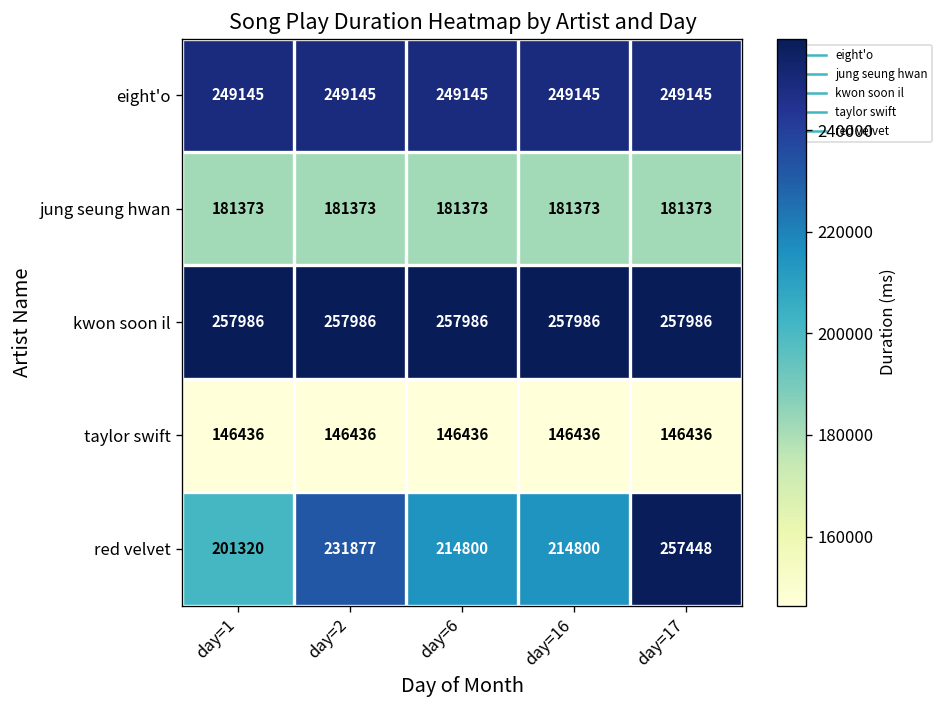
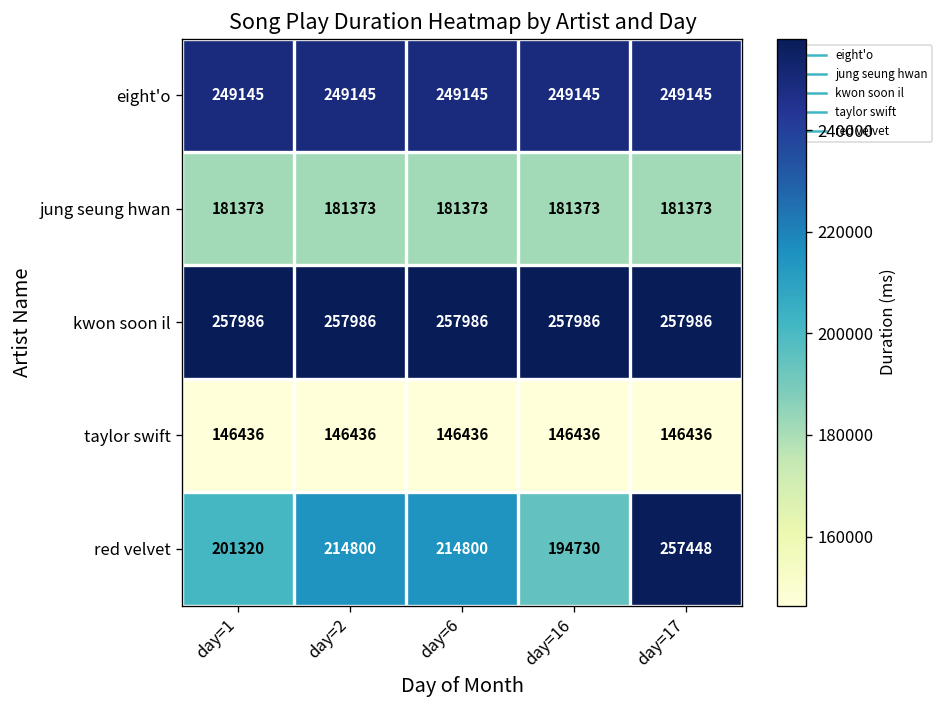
  {
    "eight'o": {
      "day=1": 249145,
      "day=2": 249145,
      "day=6": 249145,
      "day=16": 249145,
      "day=17": 249145
    },
    "jung seung hwan": {
      "day=1": 181373,
      "day=2": 181373,
      "day=6": 181373,
      "day=16": 181373,
      "day=17": 181373
    },
    "kwon soon il": {
      "day=1": 257986,
      "day=2": 257986,
      "day=6": 257986,
      "day=16": 257986,
      "day=17": 257986
    },
    "taylor swift": {
      "day=1": 146436,
      "day=2": 146436,
      "day=6": 146436,
      "day=16": 146436,
      "day=17": 146436
    },
    "red velvet": {
      "day=1": 201320,
-     "day=2": 231877,
+     "day=2": 214800,
      "day=6": 214800,
-     "day=16": 214800,
+     "day=16": 194730,
      "day=17": 257448
    }
  }
